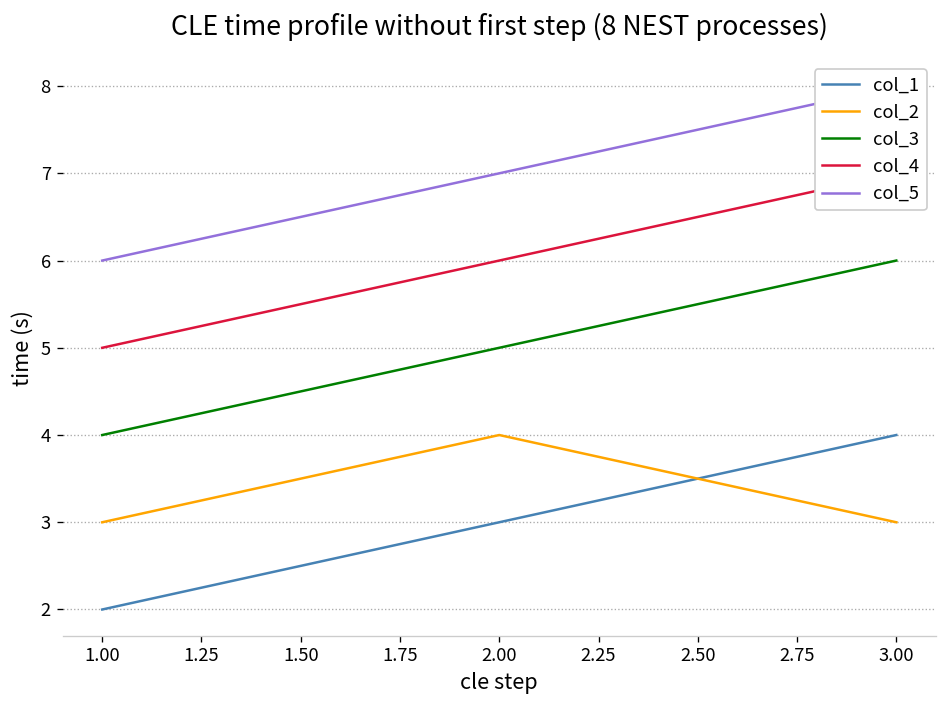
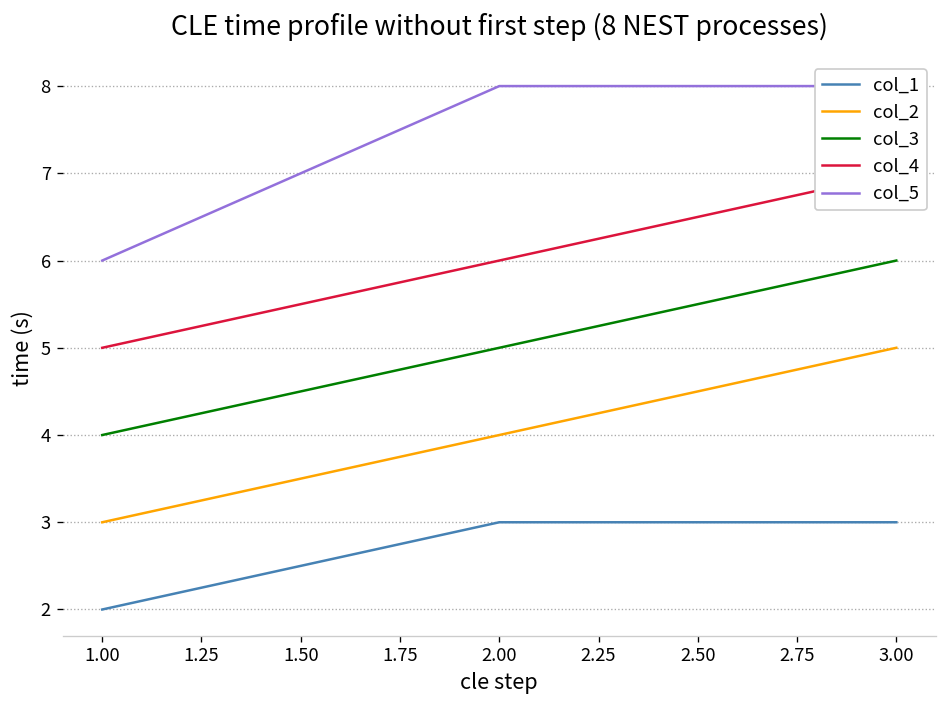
  {
    "col_1": {
      "1.00": 2,
      "2.00": 3,
-     "3.00": 4
+     "3.00": 3
    },
    "col_2": {
      "1.00": 3,
      "2.00": 4,
-     "3.00": 3
+     "3.00": 5
    },
    "col_3": {
      "1.00": 4,
      "2.00": 5,
      "3.00": 6
    },
    "col_4": {
      "1.00": 5,
      "2.00": 6
    },
    "col_5": {
      "1.00": 6,
-     "2.00": 7
+     "2.00": 8
    }
  }
